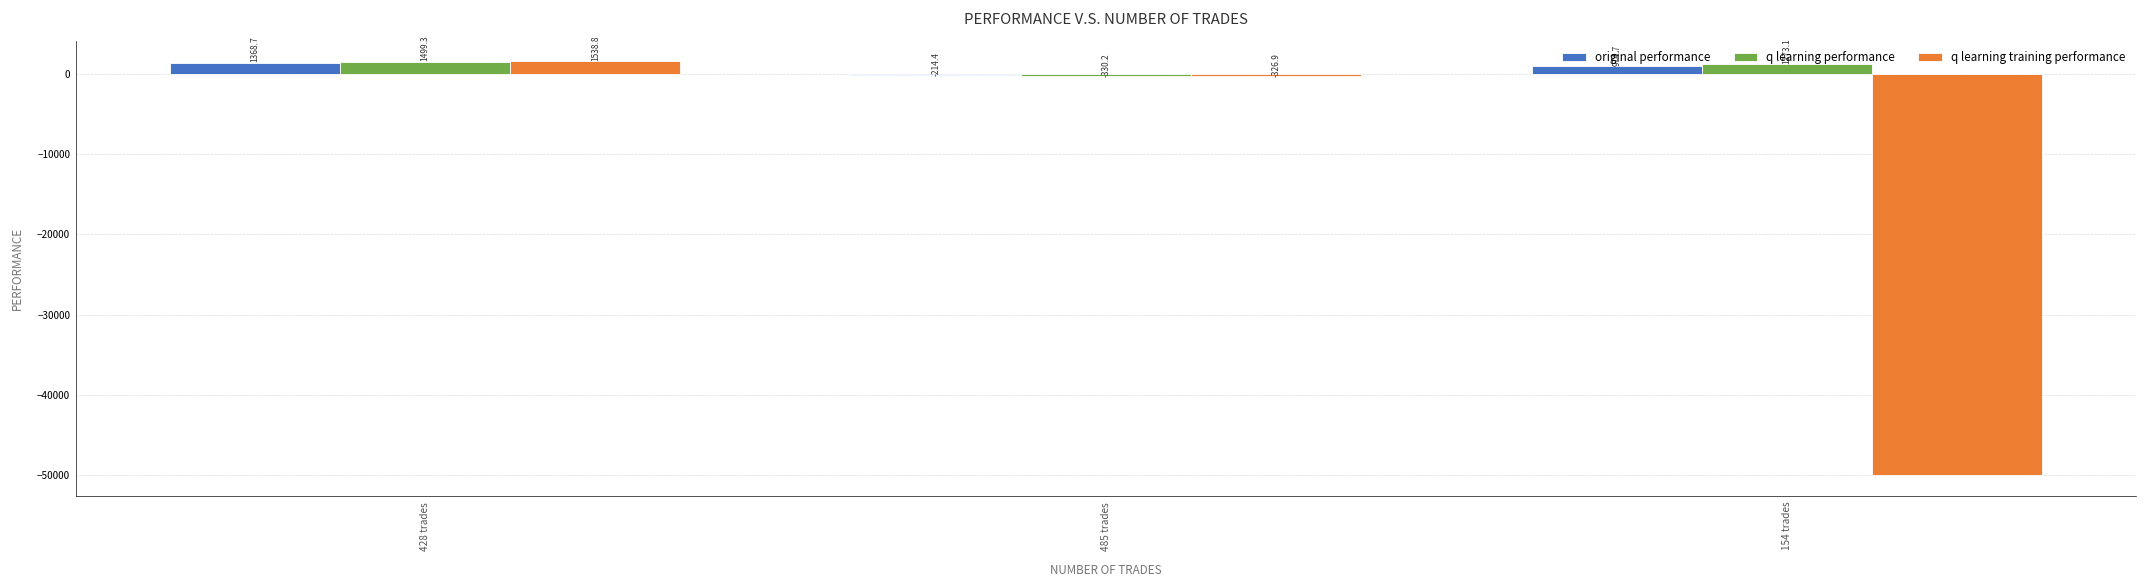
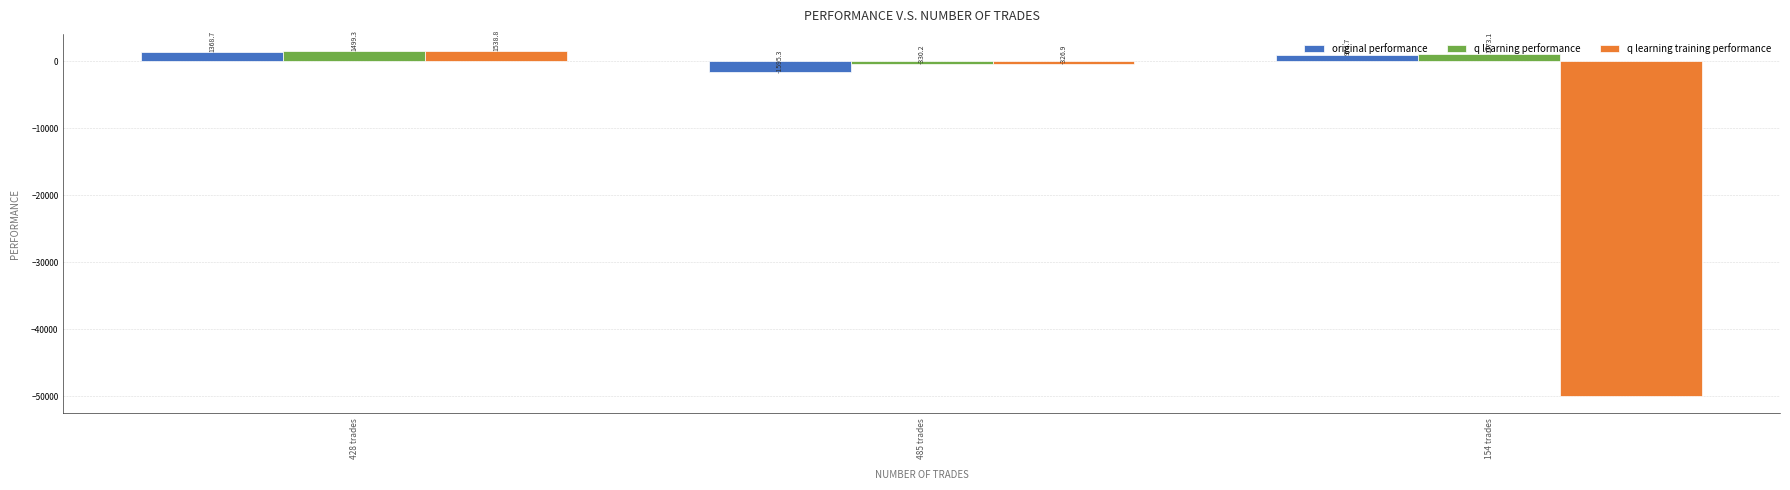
  {
    "original performance": {
      "428 trades": 1368.7,
-     "485 trades": -214.4,
+     "485 trades": -1595.3,
      "154 trades": 974.7
    },
    "q learning performance": {
      "428 trades": 1499.3,
      "485 trades": -330.2,
      "154 trades": 1173.1
    },
    "q learning training performance": {
      "428 trades": 1538.8,
      "485 trades": -326.9
    }
  }
